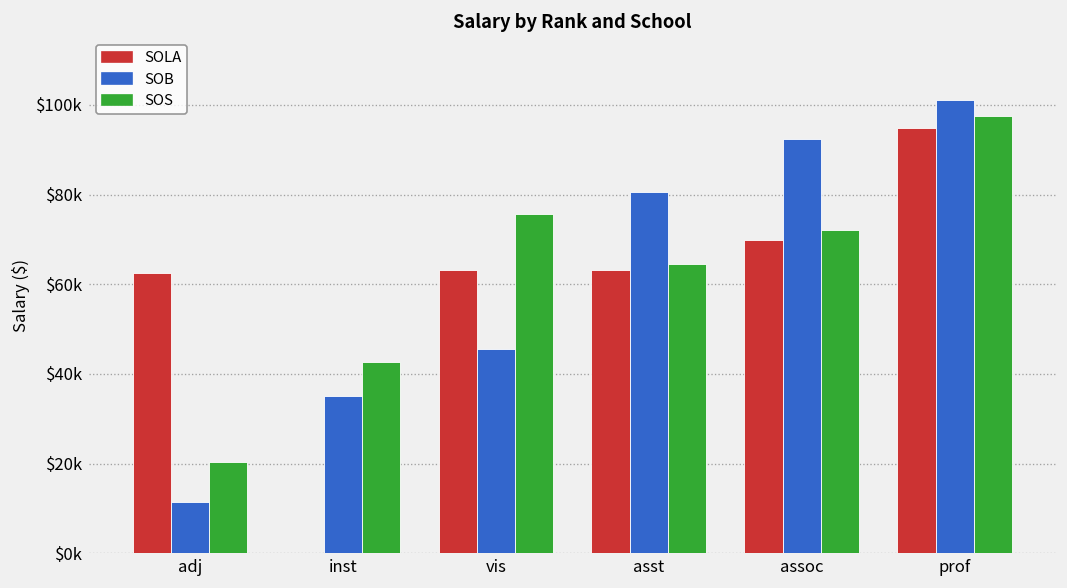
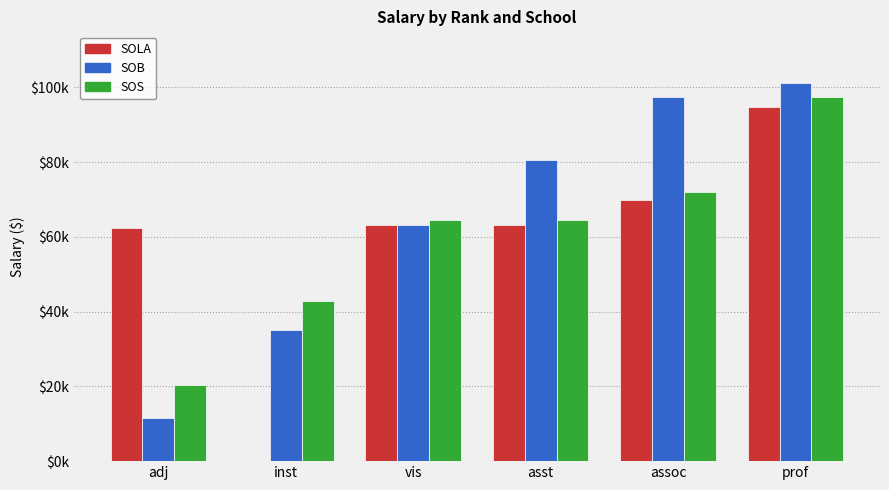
  {
    "SOLA": {
      "adj": "$62000",
      "inst": "$0",
      "vis": "$63000",
      "asst": "$63000",
      "assoc": "$70000",
      "prof": "$95000"
    },
    "SOB": {
      "adj": "$11000",
      "inst": "$35000",
-     "vis": "$46000",
+     "vis": "$63000",
      "asst": "$81000",
-     "assoc": "$92000",
+     "assoc": "$97000",
      "prof": "$101000"
    },
    "SOS": {
      "adj": "$20000",
      "inst": "$43000",
-     "vis": "$76000",
+     "vis": "$65000",
      "asst": "$65000",
      "assoc": "$72000",
      "prof": "$97000"
    }
  }
